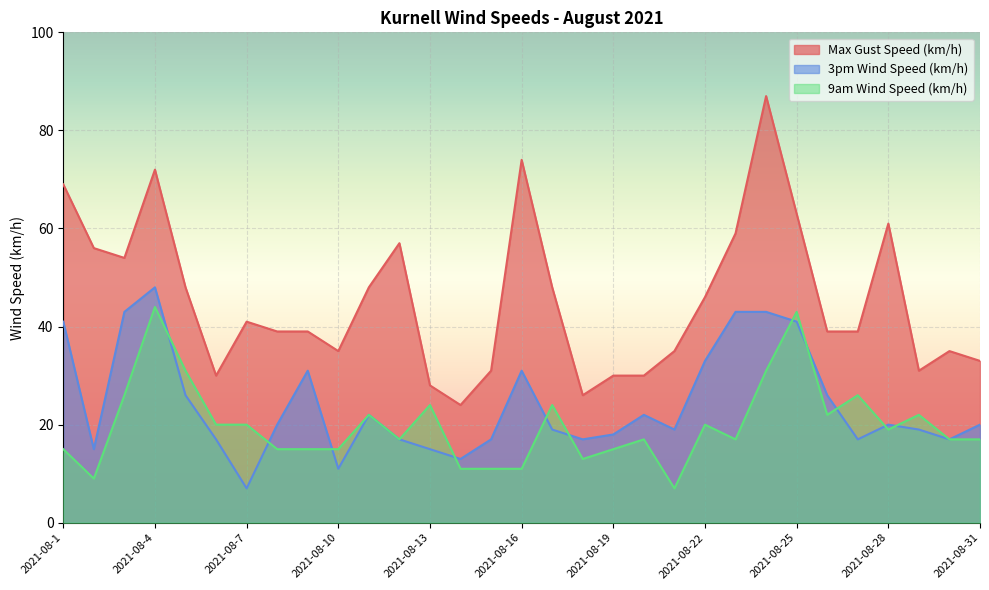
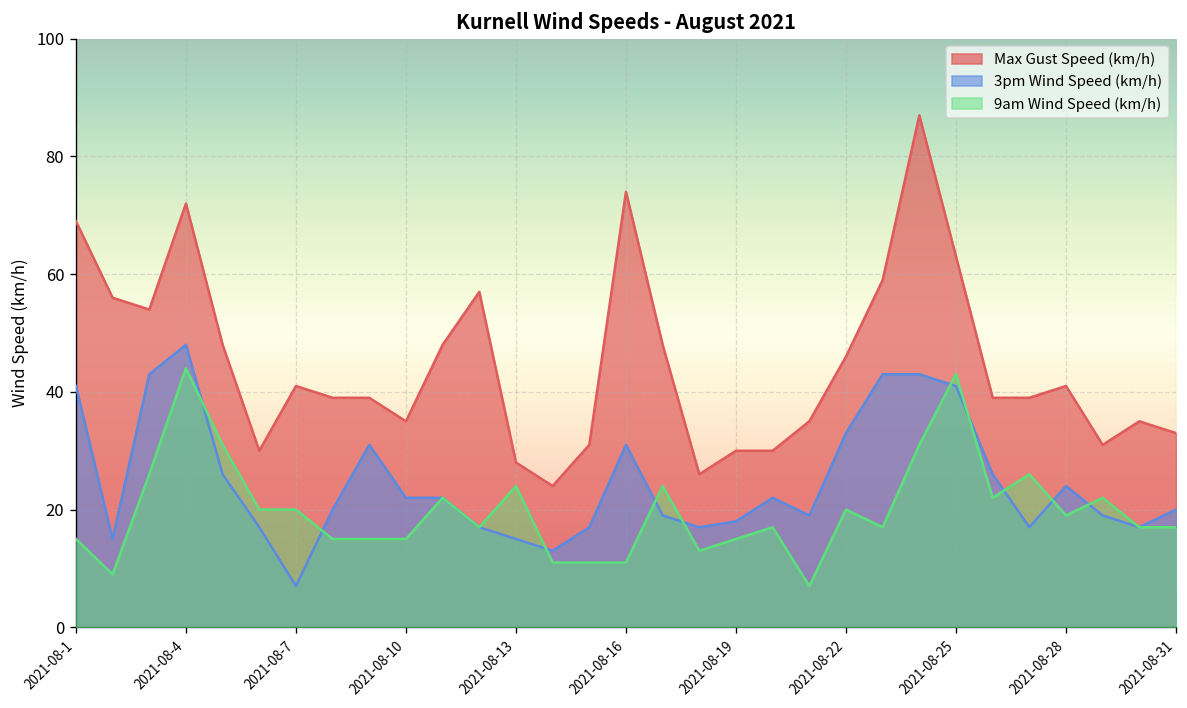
  {
    "Max Gust Speed (km/h)": {
      "2021-08-1": 69,
      "2021-08-4": 72,
      "2021-08-7": 41,
      "2021-08-10": 35,
      "2021-08-13": 28,
      "2021-08-16": 74,
      "2021-08-19": 30,
      "2021-08-22": 46,
      "2021-08-25": 63,
-     "2021-08-28": 61,
+     "2021-08-28": 41,
      "2021-08-31": 33
    },
    "3pm Wind Speed (km/h)": {
      "2021-08-1": 41,
      "2021-08-4": 48,
      "2021-08-7": 7,
-     "2021-08-10": 11,
+     "2021-08-10": 22,
      "2021-08-13": 15,
      "2021-08-16": 31,
      "2021-08-19": 18,
      "2021-08-22": 33,
      "2021-08-25": 41,
-     "2021-08-28": 20,
+     "2021-08-28": 24,
      "2021-08-31": 20
    },
    "9am Wind Speed (km/h)": {
      "2021-08-1": 15,
      "2021-08-4": 44,
      "2021-08-7": 20,
      "2021-08-10": 15,
      "2021-08-13": 24,
      "2021-08-16": 11,
      "2021-08-19": 15,
      "2021-08-22": 20,
      "2021-08-25": 43,
      "2021-08-28": 19,
      "2021-08-31": 17
    }
  }
